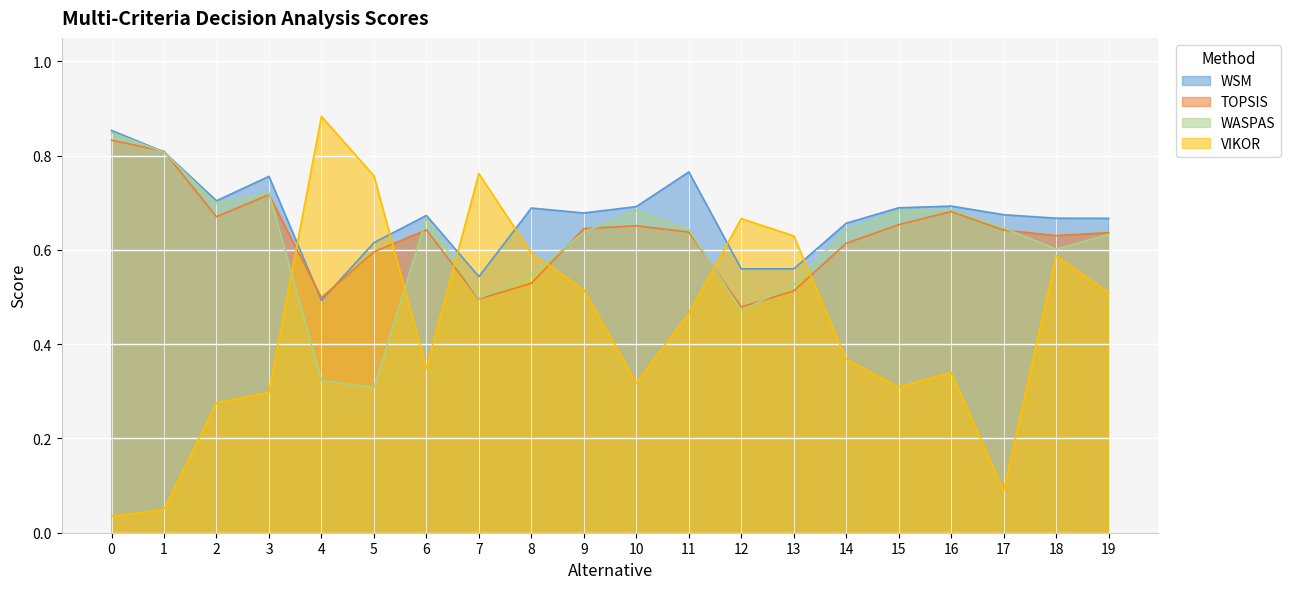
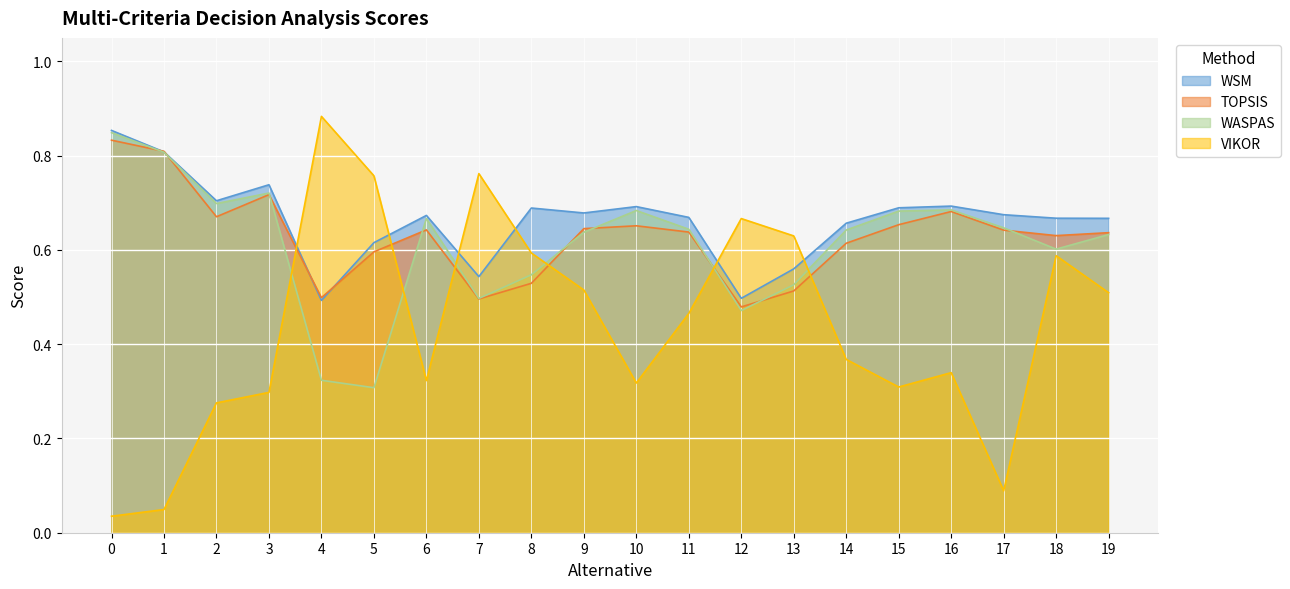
  {
    "WSM": {
      "2": 0.70,
-     "3": 0.76,
+     "3": 0.74,
      "4": 0.49,
      "5": 0.62,
      "6": 0.67,
      "7": 0.54,
      "8": 0.69,
      "9": 0.68,
      "10": 0.69,
-     "11": 0.77,
-     "12": 0.56,
+     "11": 0.67,
+     "12": 0.50,
      "13": 0.56,
      "14": 0.66,
      "15": 0.69,
      "16": 0.69,
      "17": 0.67,
      "18": 0.67,
      "19": 0.67
    },
    "TOPSIS": {
      "0": 0.83,
      "2": 0.67,
      "4": 0.50,
      "5": 0.60,
      "6": 0.64,
      "8": 0.53,
      "9": 0.65,
      "10": 0.65,
      "11": 0.64,
      "12": 0.48,
      "13": 0.51,
      "14": 0.61,
      "15": 0.65,
      "18": 0.63
    },
    "WASPAS": {
      "2": 0.70,
      "4": 0.32,
      "5": 0.31,
      "6": 0.67,
      "8": 0.55,
      "9": 0.64,
      "10": 0.68,
      "11": 0.64,
      "12": 0.47,
      "13": 0.53,
      "14": 0.64,
      "15": 0.68,
      "18": 0.60
    },
    "VIKOR": {
      "0": 0.04,
      "1": 0.05,
      "2": 0.28,
      "3": 0.30,
      "4": 0.88,
      "5": 0.76,
-     "6": 0.35,
+     "6": 0.32,
      "7": 0.76,
      "8": 0.59,
      "9": 0.52,
      "10": 0.32,
      "11": 0.47,
      "12": 0.67,
      "13": 0.63,
      "14": 0.37,
      "15": 0.31,
      "16": 0.34,
      "17": 0.09,
      "18": 0.59,
      "19": 0.51
    }
  }
